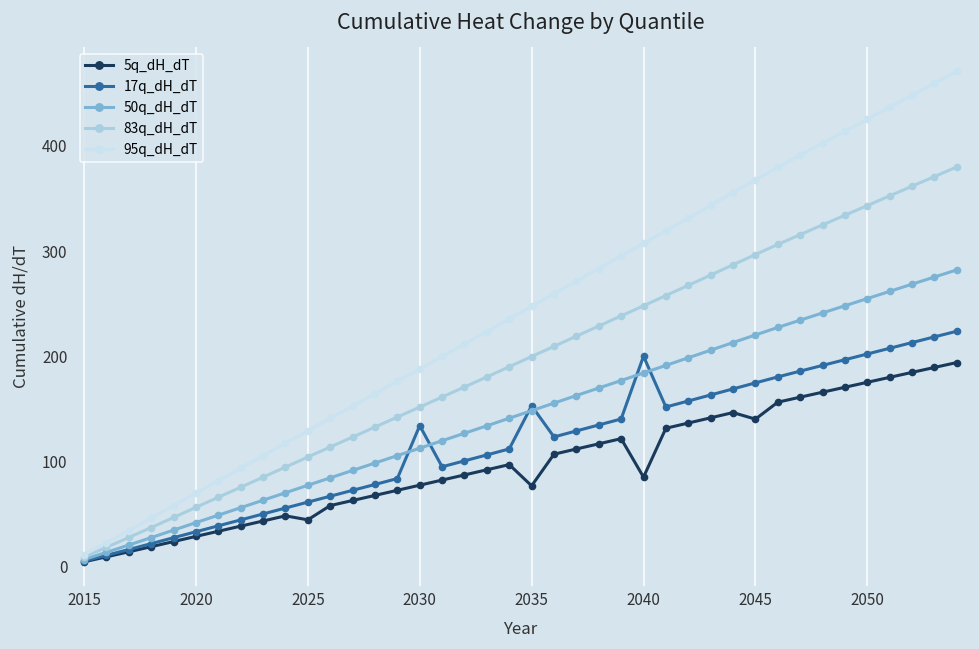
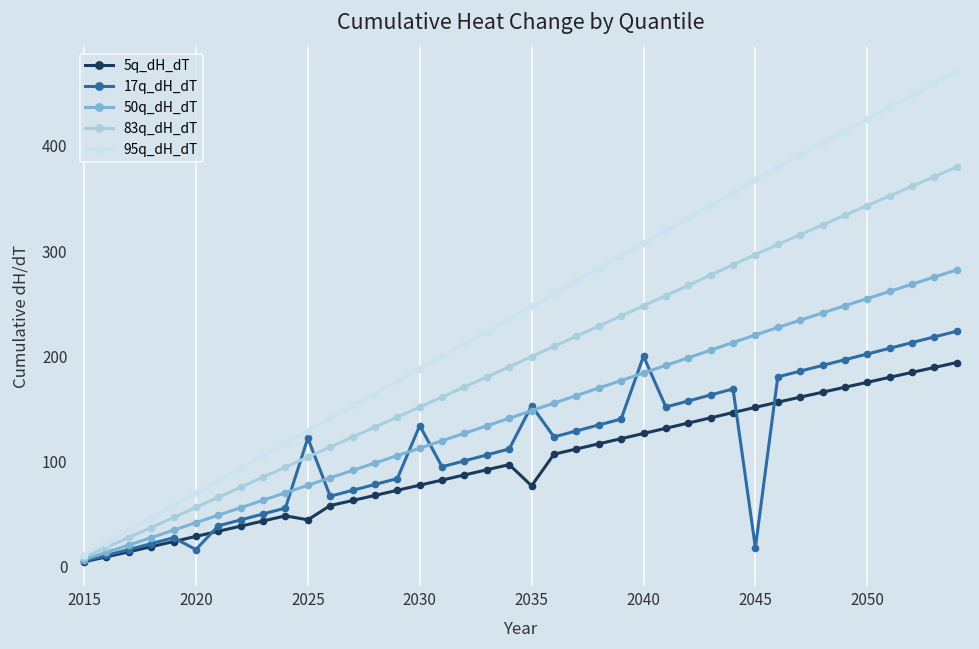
  {
    "5q_dH_dT": {
      "2020": 30,
      "2025": 40,
      "2030": 80,
      "2035": 80,
-     "2040": 90,
-     "2045": 140,
+     "2040": 130,
+     "2045": 150,
      "2050": 180
    },
    "17q_dH_dT": {
-     "2020": 30,
-     "2025": 60,
+     "2020": 20,
+     "2025": 120,
      "2030": 130,
      "2035": 150,
      "2040": 200,
-     "2045": 170,
+     "2045": 20,
      "2050": 200
    }
  }
